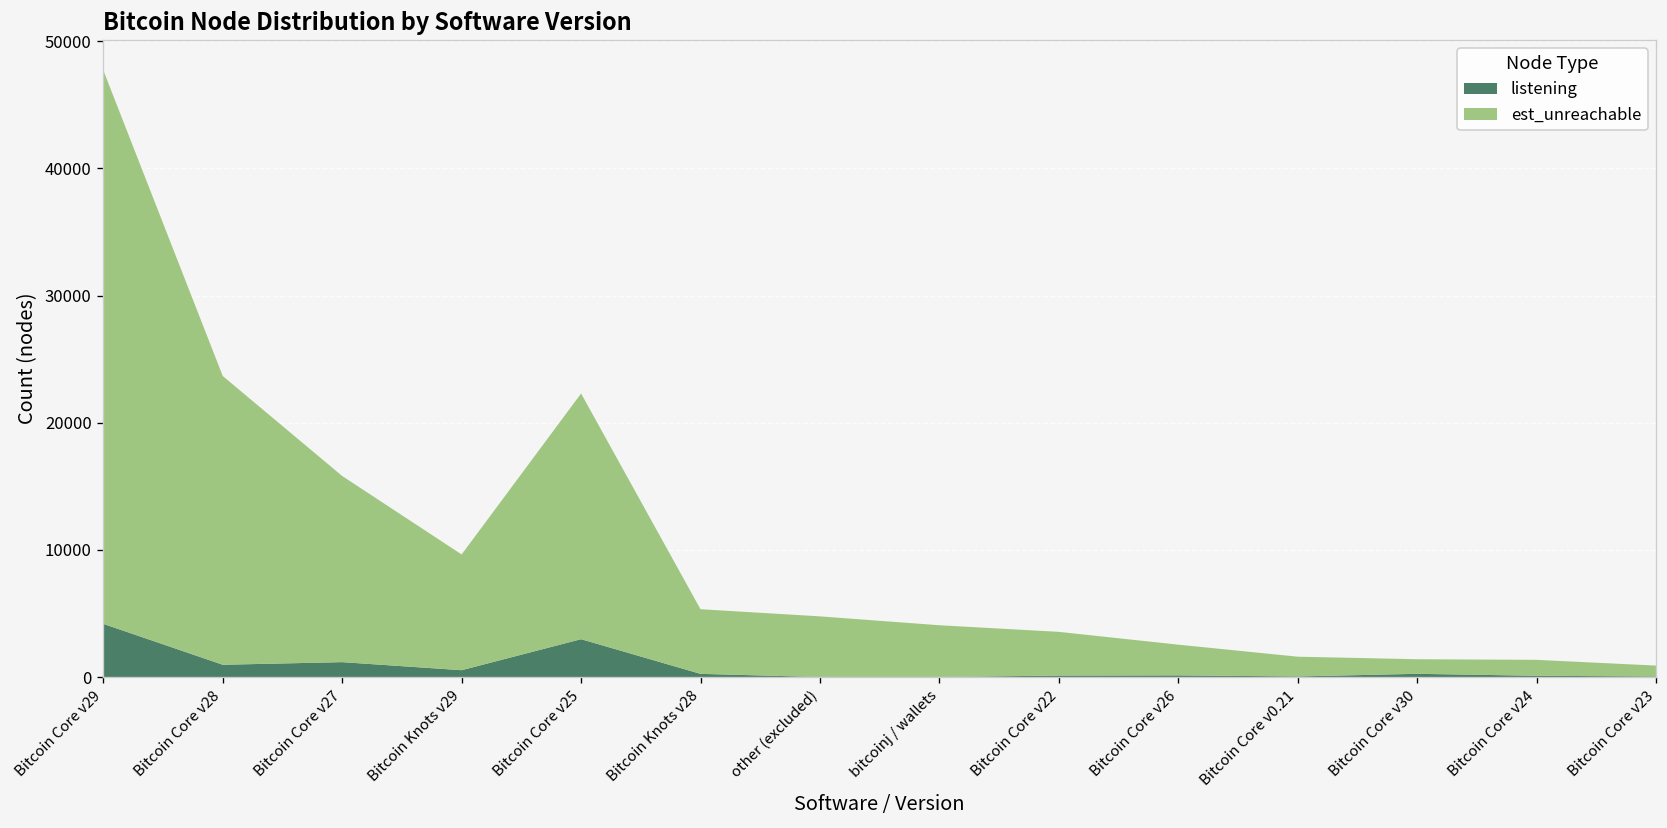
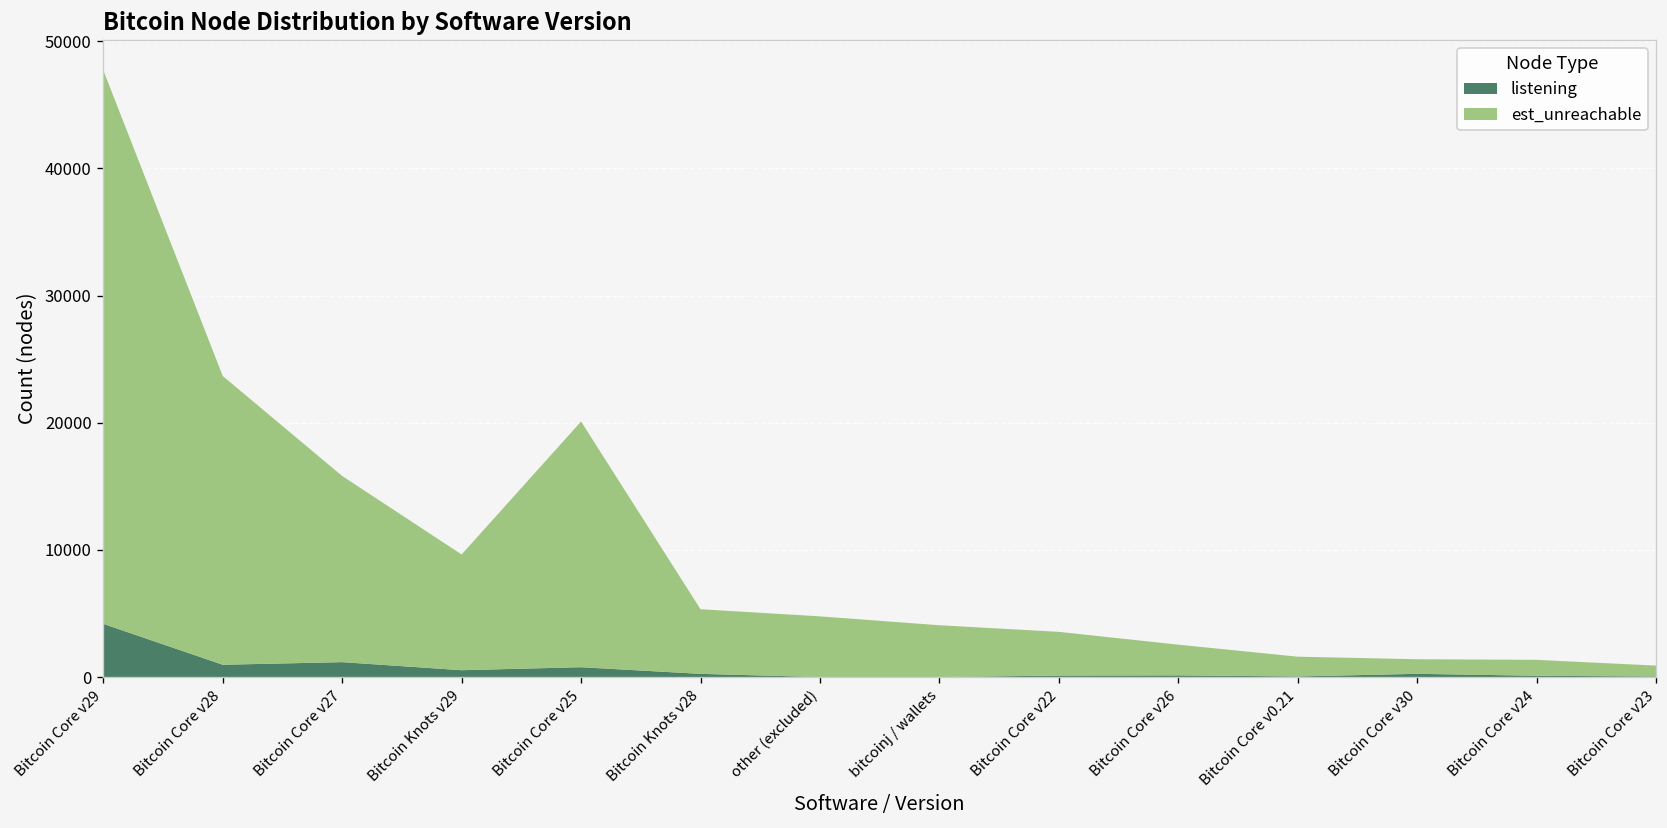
  {
    "listening": {
      "Bitcoin Core v29": 4200,
      "Bitcoin Core v28": 1000,
      "Bitcoin Core v27": 1200,
      "Bitcoin Knots v29": 500,
-     "Bitcoin Core v25": 3000,
+     "Bitcoin Core v25": 800,
      "Bitcoin Knots v28": 200,
      "other (excluded)": 0,
      "bitcoinj / wallets": 0,
      "Bitcoin Core v30": 300
    },
    "est_unreachable": {
      "Bitcoin Core v29": 43500,
      "Bitcoin Core v28": 22700,
      "Bitcoin Core v27": 14600,
      "Bitcoin Knots v29": 9100,
      "Bitcoin Core v25": 19300,
      "Bitcoin Knots v28": 5100,
      "other (excluded)": 4800,
      "bitcoinj / wallets": 4100,
      "Bitcoin Core v22": 3400,
      "Bitcoin Core v26": 2400,
      "Bitcoin Core v0.21": 1600,
      "Bitcoin Core v30": 1100,
      "Bitcoin Core v24": 1300,
      "Bitcoin Core v23": 900
    }
  }
